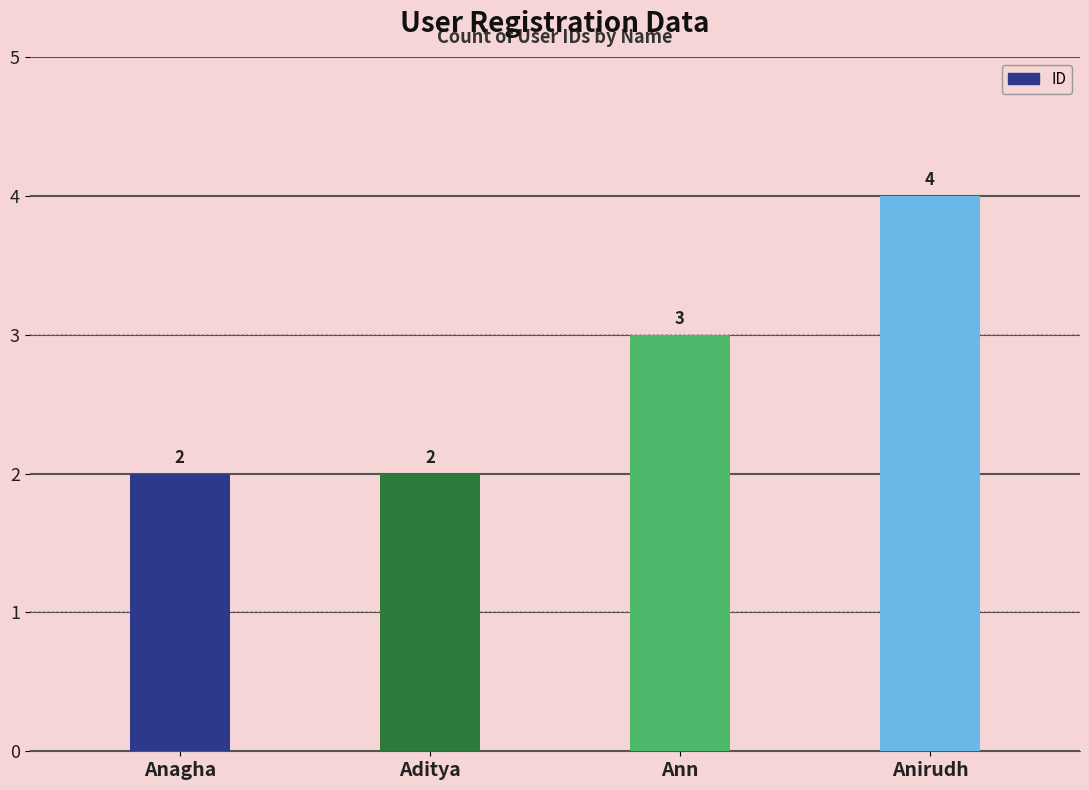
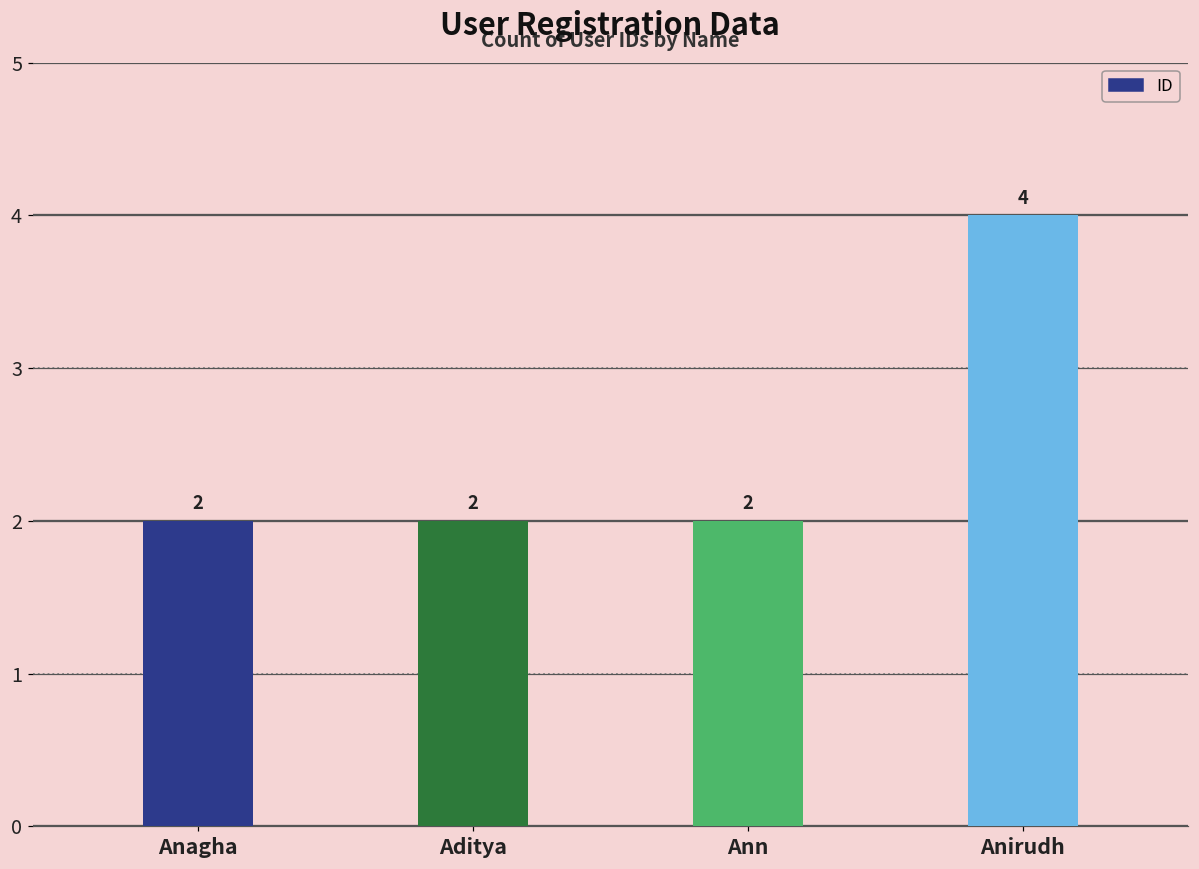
  {
    "Anagha": 2,
    "Aditya": 2,
-   "Ann": 3,
+   "Ann": 2,
    "Anirudh": 4
  }
